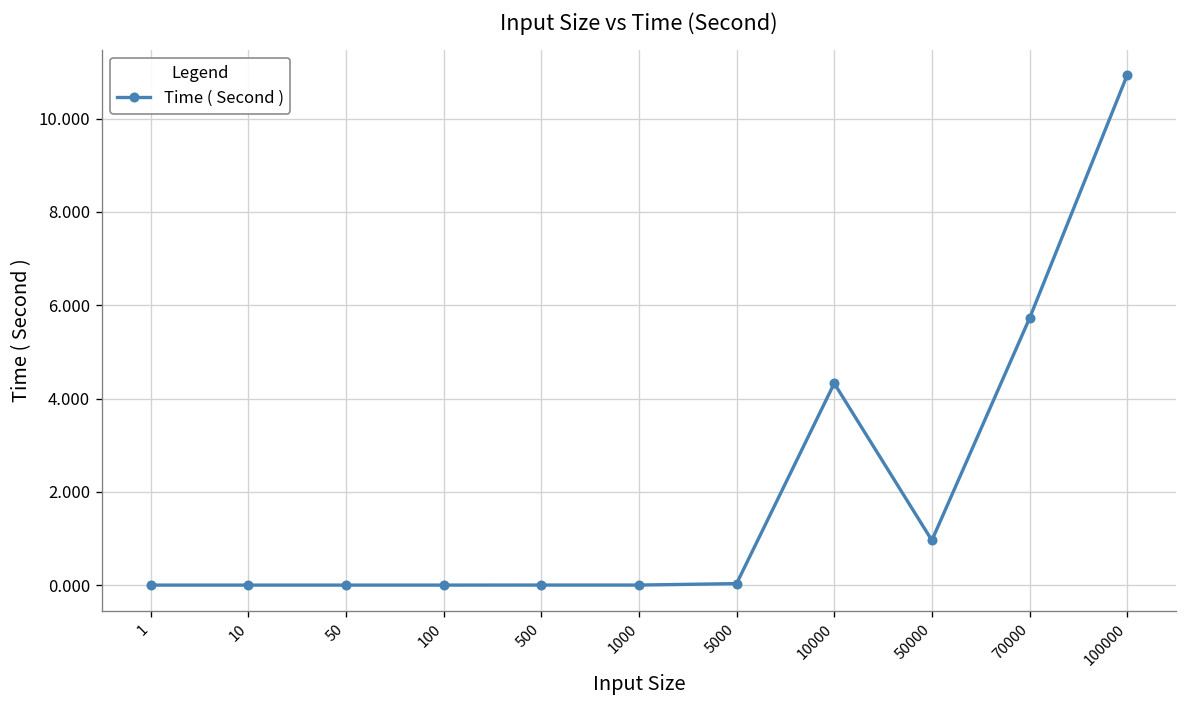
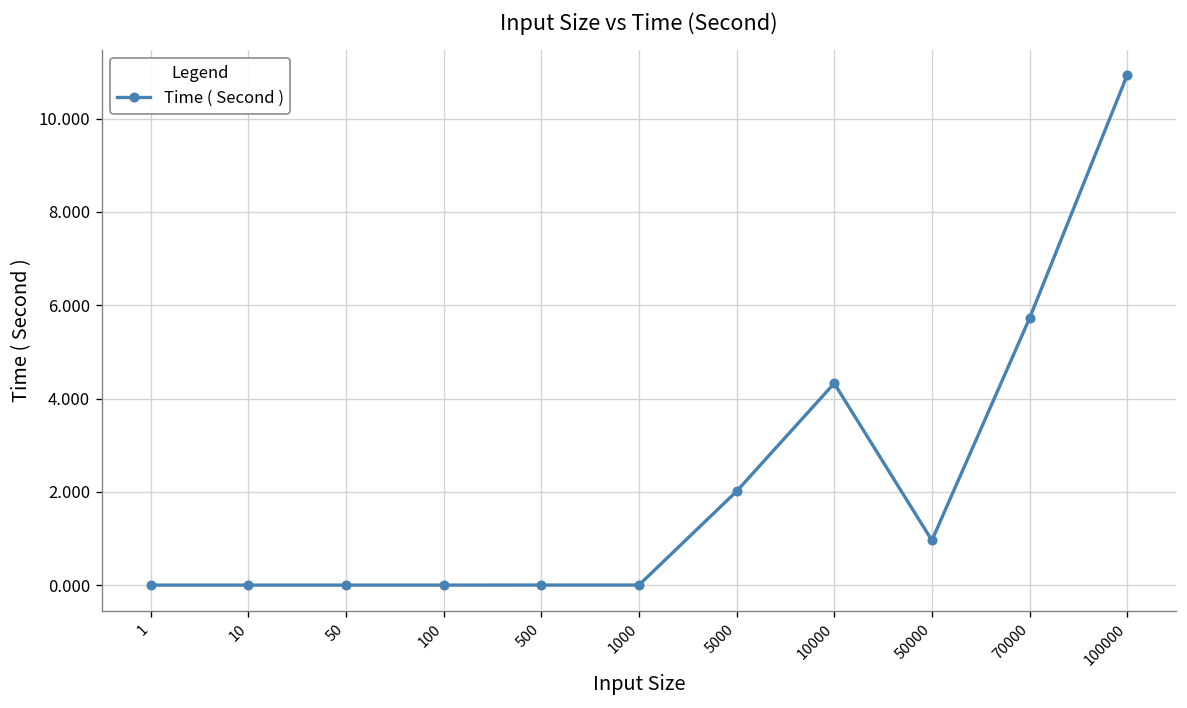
  {
    "1": 0.0,
    "10": 0.0,
    "50": 0.0,
    "100": 0.0,
    "500": 0.0,
    "1000": 0.0,
-   "5000": 0.0,
+   "5000": 2.0,
    "10000": 4.3,
    "50000": 1.0,
    "70000": 5.7,
    "100000": 10.9
  }
